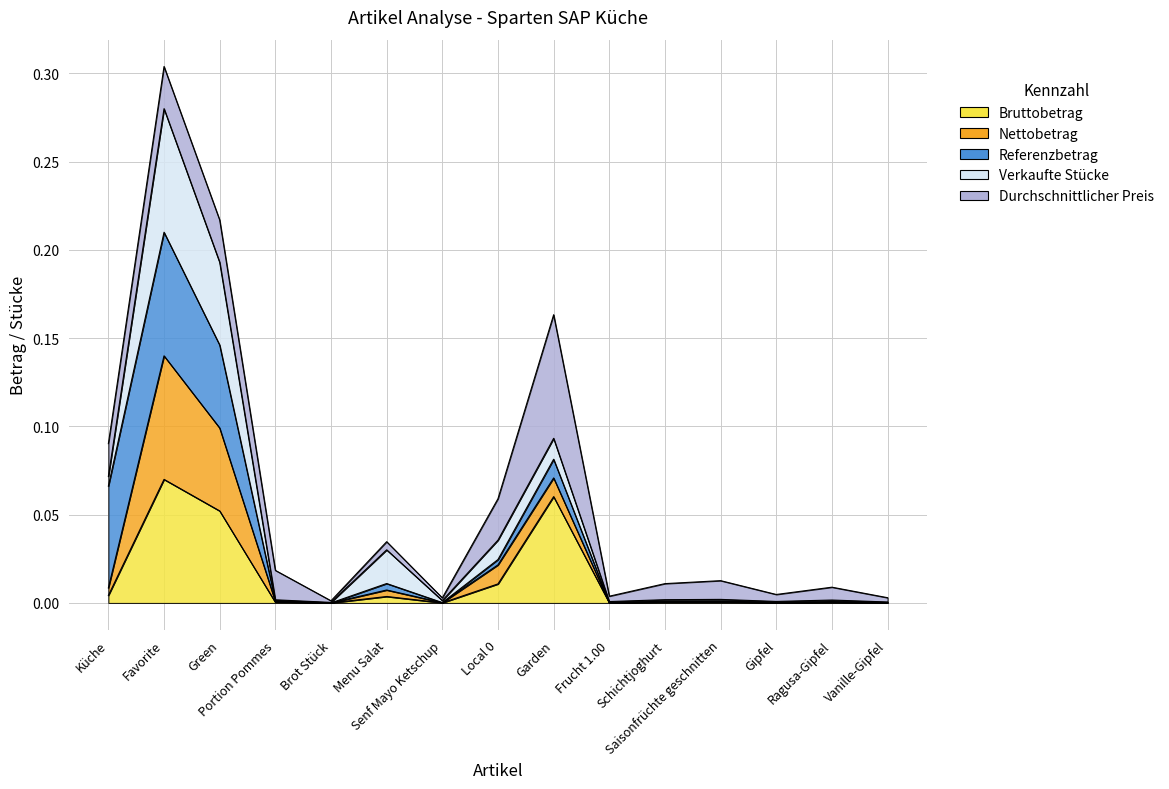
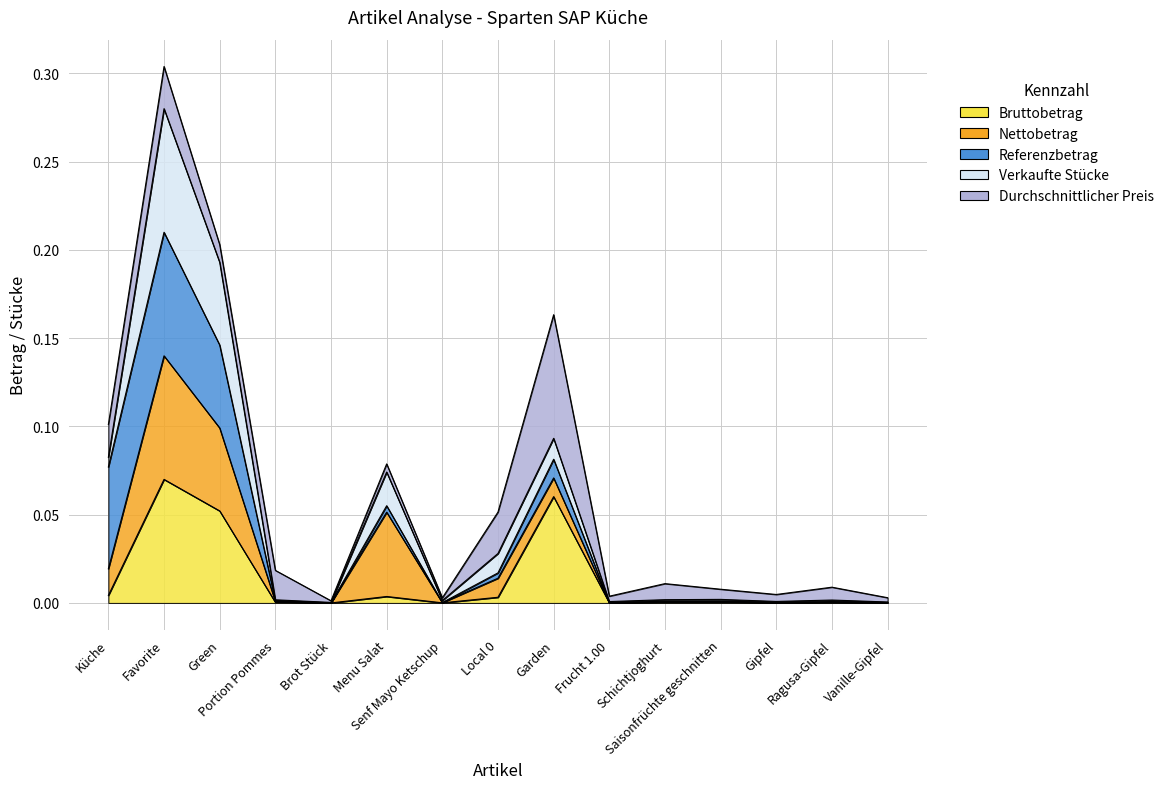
  {
    "Bruttobetrag": {
      "Küche": 0.004,
      "Favorite": 0.070,
      "Green": 0.052,
      "Menu Salat": 0.004,
-     "Local 0": 0.011,
+     "Local 0": 0.003,
      "Garden": 0.060
    },
    "Nettobetrag": {
-     "Küche": 0.004,
+     "Küche": 0.015,
      "Favorite": 0.070,
      "Green": 0.047,
-     "Menu Salat": 0.004,
+     "Menu Salat": 0.048,
      "Local 0": 0.011,
      "Garden": 0.011
    },
    "Referenzbetrag": {
      "Küche": 0.058,
      "Favorite": 0.070,
      "Green": 0.047,
      "Menu Salat": 0.004,
      "Local 0": 0.003,
      "Garden": 0.011
    },
    "Verkaufte Stücke": {
      "Küche": 0.005,
      "Favorite": 0.070,
      "Green": 0.047,
      "Menu Salat": 0.019,
      "Local 0": 0.011,
      "Garden": 0.012
    },
    "Durchschnittlicher Preis": {
      "Küche": 0.019,
      "Favorite": 0.024,
-     "Green": 0.024,
+     "Green": 0.010,
      "Portion Pommes": 0.017,
      "Menu Salat": 0.005,
      "Senf Mayo Ketschup": 0.002,
      "Local 0": 0.023,
      "Garden": 0.070,
      "Frucht 1.00": 0.003,
      "Schichtjoghurt": 0.009,
-     "Saisonfrüchte geschnitten": 0.011,
+     "Saisonfrüchte geschnitten": 0.006,
      "Gipfel": 0.004,
      "Ragusa-Gipfel": 0.007,
      "Vanille-Gipfel": 0.002
    }
  }
